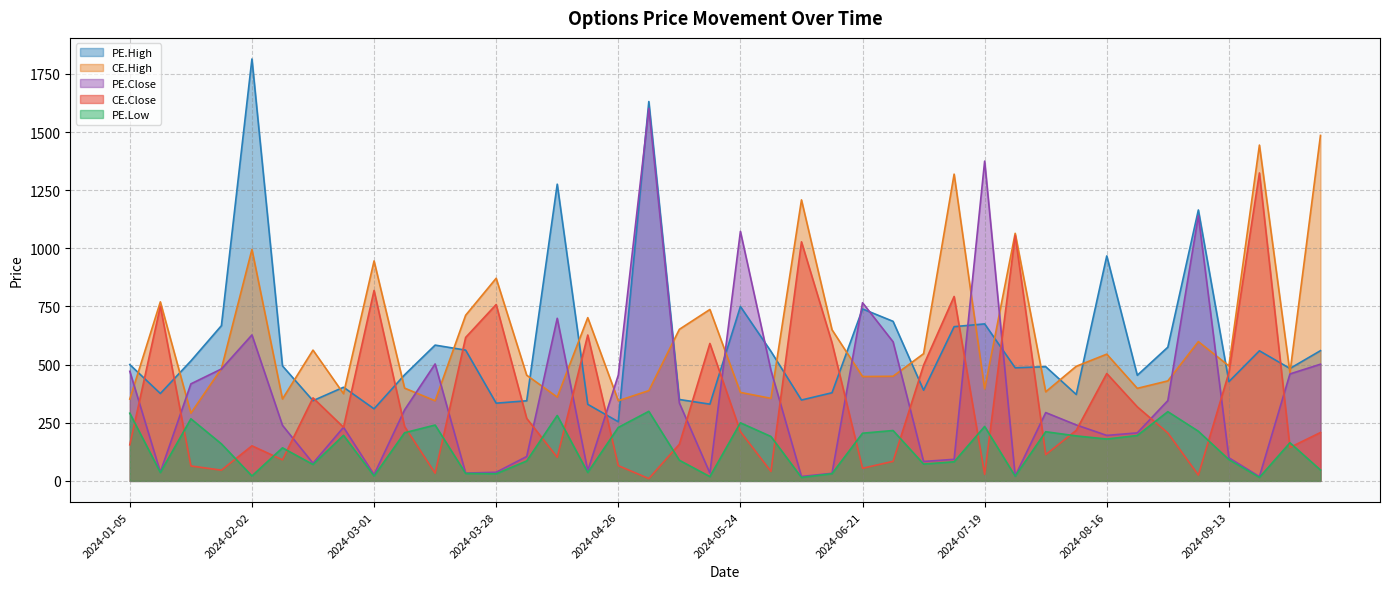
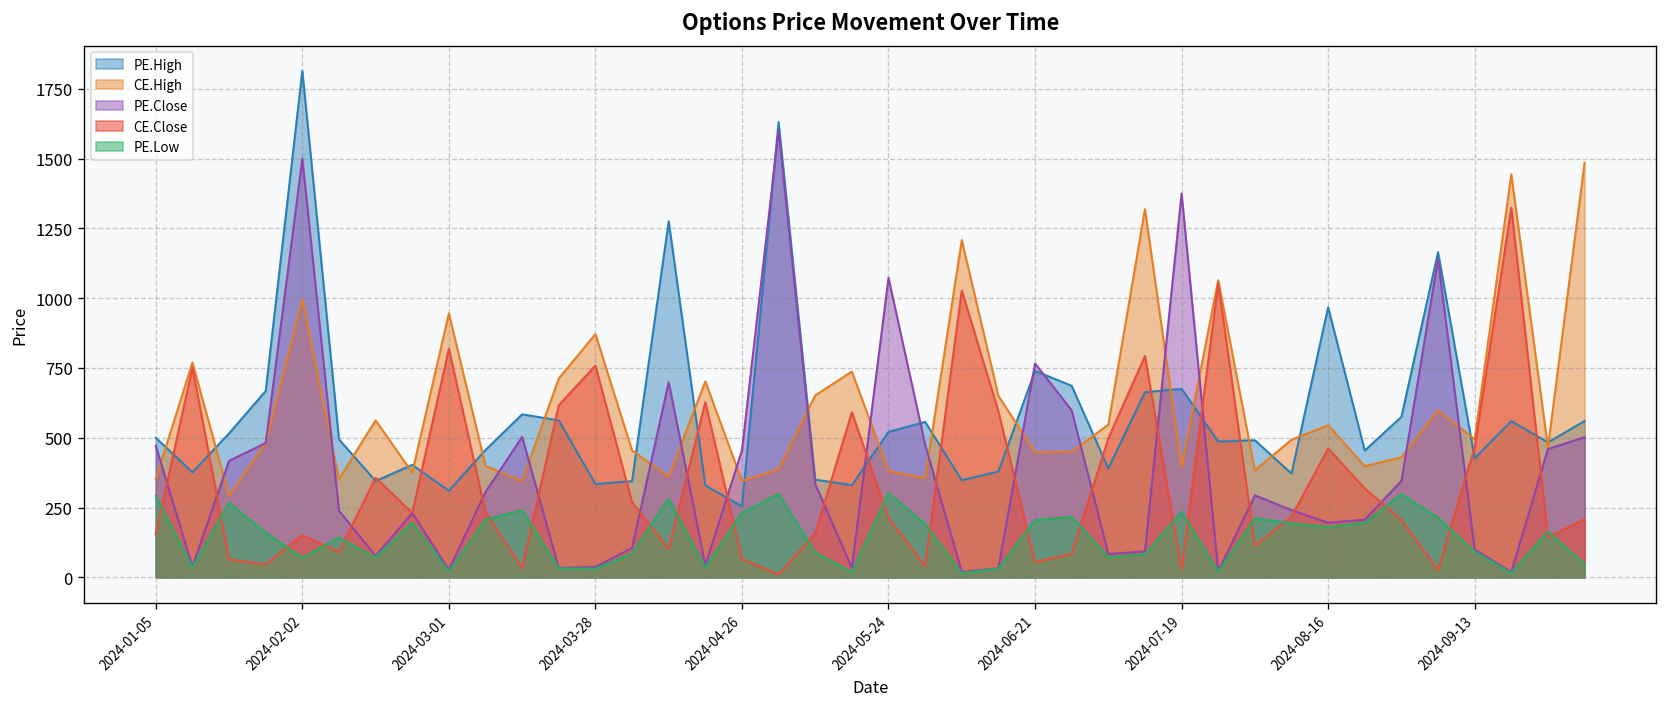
  {
    "PE.High": {
      "2024-01-05": 500,
      "2024-02-02": 1810,
      "2024-03-01": 310,
      "2024-03-28": 330,
      "2024-04-26": 250,
-     "2024-05-24": 750,
+     "2024-05-24": 520,
      "2024-06-21": 740,
      "2024-07-19": 680,
      "2024-08-16": 970,
      "2024-09-13": 430
    },
    "PE.Close": {
      "2024-01-05": 470,
-     "2024-02-02": 630,
+     "2024-02-02": 1500,
      "2024-04-26": 460,
      "2024-05-24": 1070,
      "2024-06-21": 770,
      "2024-07-19": 1380,
      "2024-08-16": 200
    },
    "PE.Low": {
      "2024-01-05": 290,
-     "2024-02-02": 20,
+     "2024-02-02": 70,
      "2024-04-26": 230,
-     "2024-05-24": 250,
+     "2024-05-24": 300,
      "2024-06-21": 210,
      "2024-07-19": 230,
      "2024-08-16": 180
    }
  }
